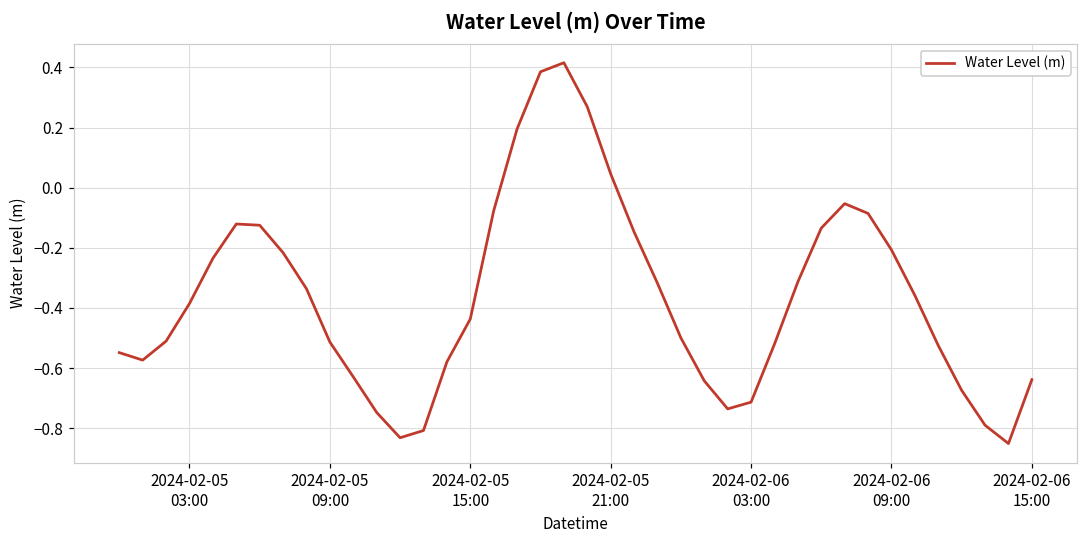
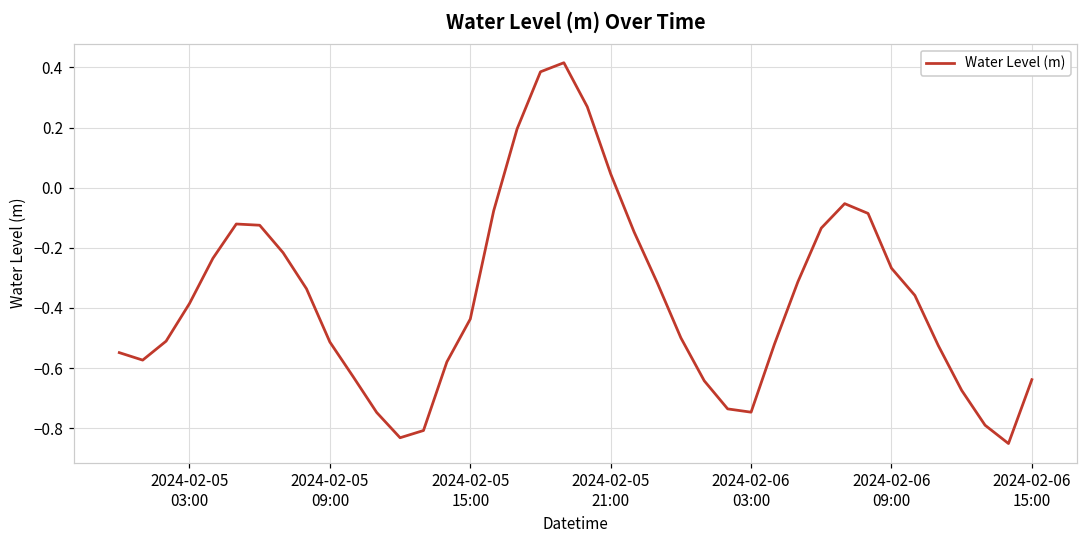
  {
    "2024-02-05 03:00": -0.39,
    "2024-02-05 09:00": -0.51,
    "2024-02-05 15:00": -0.44,
    "2024-02-05 21:00": 0.05,
-   "2024-02-06 03:00": -0.71,
-   "2024-02-06 09:00": -0.21,
+   "2024-02-06 03:00": -0.75,
+   "2024-02-06 09:00": -0.27,
    "2024-02-06 15:00": -0.64
  }
